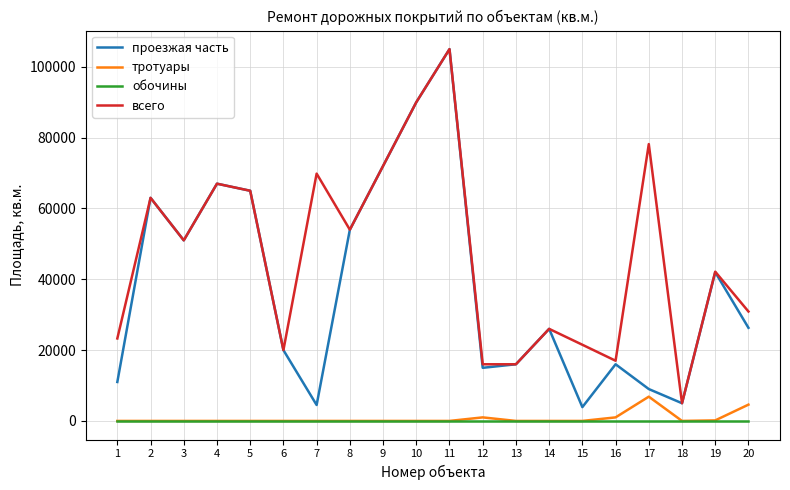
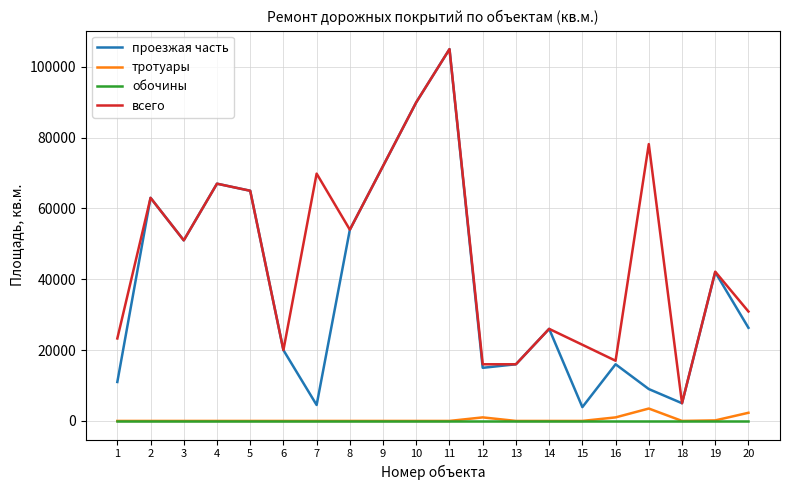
  {
    "проезжая часть": {
      "1": 11000,
      "7": 5000,
      "12": 15000,
      "15": 4000,
      "16": 16000,
      "17": 9000,
      "20": 26000
    },
    "тротуары": {
      "12": 1000,
      "16": 1000,
-     "17": 7000,
-     "20": 5000
+     "17": 4000,
+     "20": 2000
    },
    "обочины": {
      "12": 0,
      "16": 0,
      "17": 0,
      "20": 0
    },
    "всего": {
      "1": 23000,
      "7": 70000,
      "12": 16000,
      "15": 22000,
      "16": 17000,
      "17": 78000,
      "20": 31000
    }
  }
